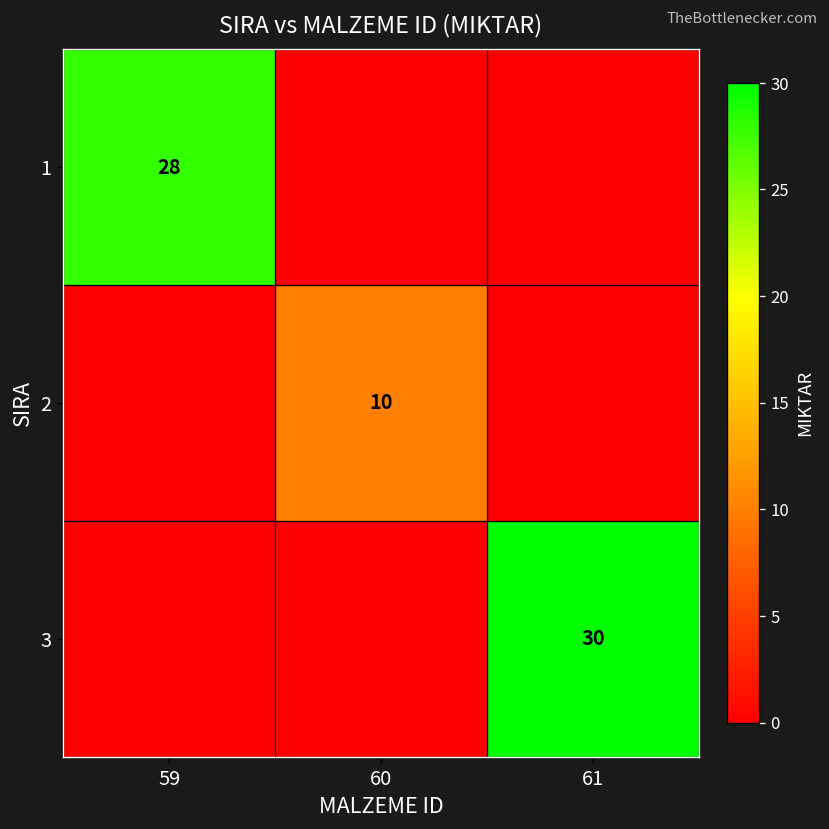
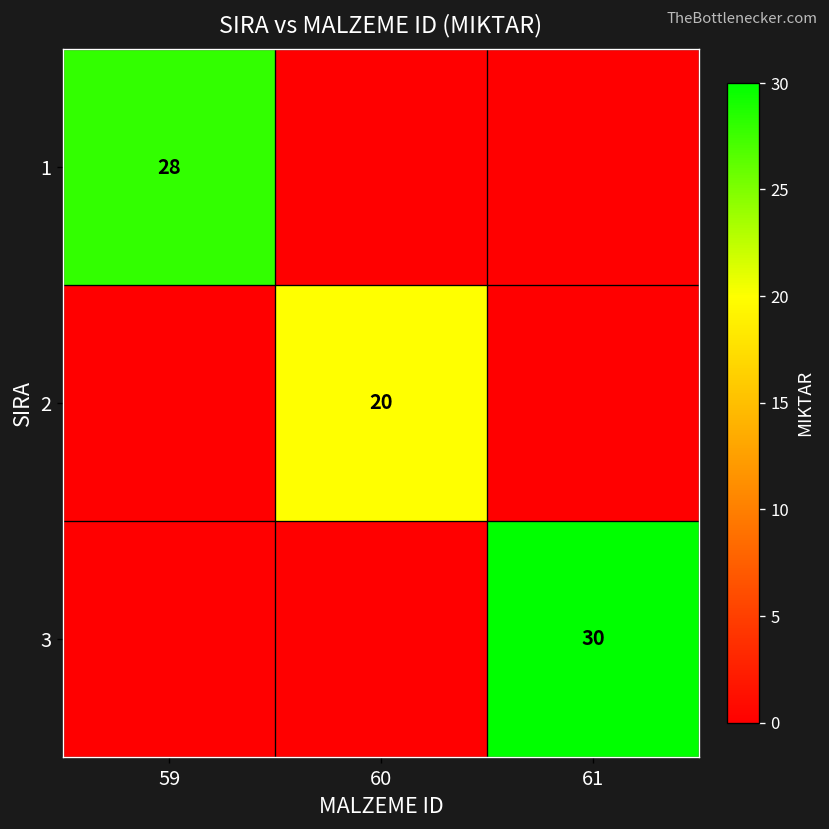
  {
    "1": {
      "59": 28
    },
    "2": {
-     "60": 10
+     "60": 20
    },
    "3": {
      "61": 30
    }
  }
